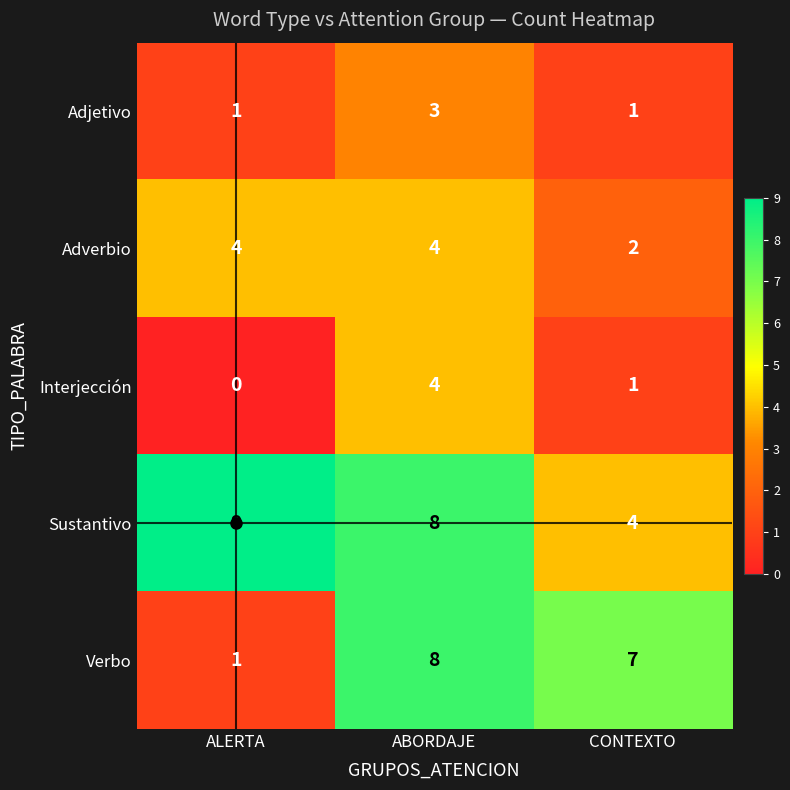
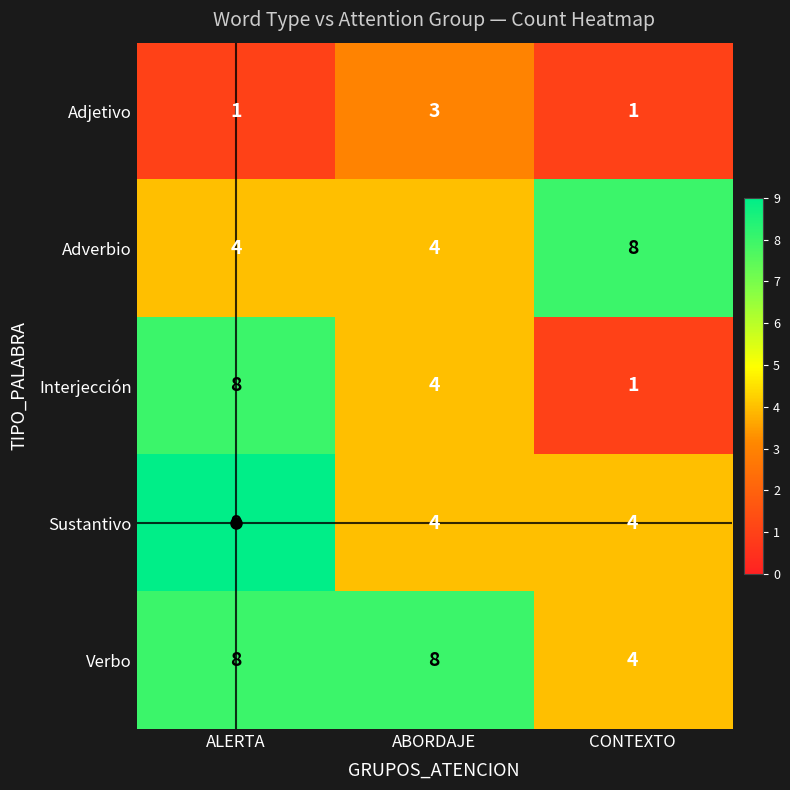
  {
    "Adjetivo": {
      "ALERTA": 1,
      "ABORDAJE": 3,
      "CONTEXTO": 1
    },
    "Adverbio": {
      "ALERTA": 4,
      "ABORDAJE": 4,
-     "CONTEXTO": 2
+     "CONTEXTO": 8
    },
    "Interjección": {
-     "ALERTA": 0,
+     "ALERTA": 8,
      "ABORDAJE": 4,
      "CONTEXTO": 1
    },
    "Sustantivo": {
-     "ABORDAJE": 8,
+     "ABORDAJE": 4,
      "CONTEXTO": 4
    },
    "Verbo": {
-     "ALERTA": 1,
+     "ALERTA": 8,
      "ABORDAJE": 8,
-     "CONTEXTO": 7
+     "CONTEXTO": 4
    }
  }
